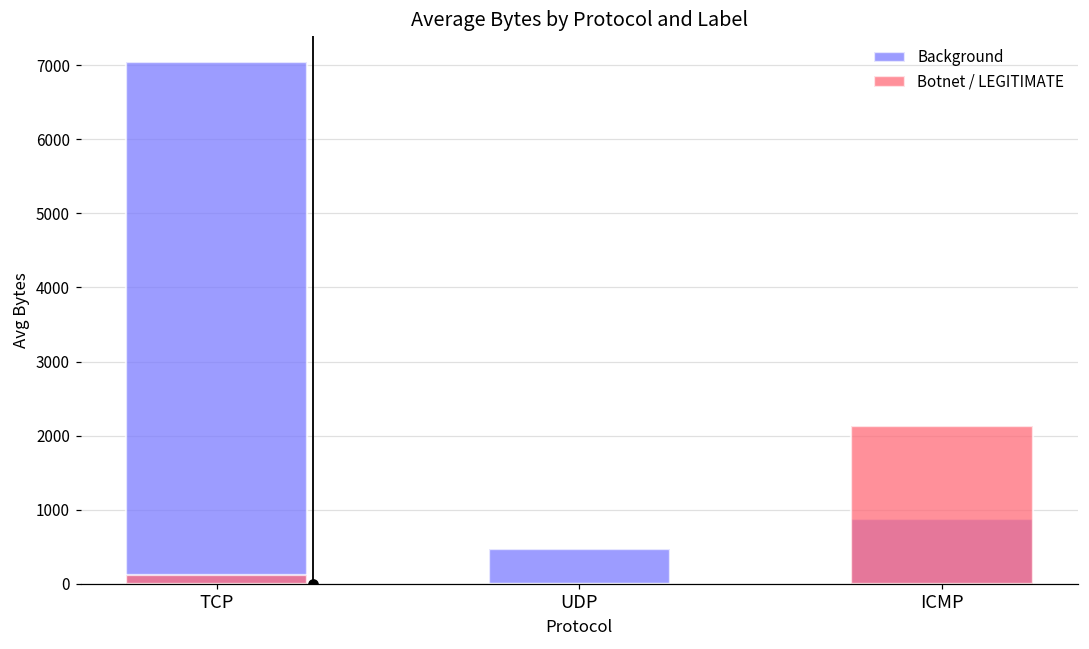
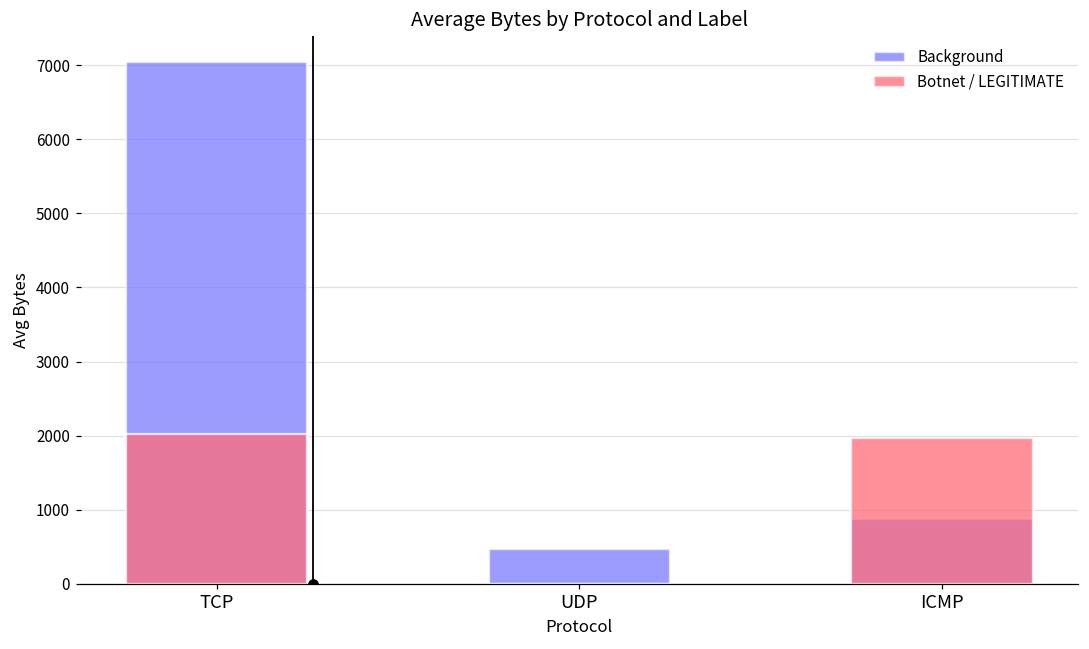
  {
    "Background": {
      "TCP": 7000,
      "UDP": 500
    },
    "Botnet / LEGITIMATE": {
-     "TCP": 100,
+     "TCP": 2000,
      "UDP": 0,
-     "ICMP": 2100
+     "ICMP": 2000
    }
  }
